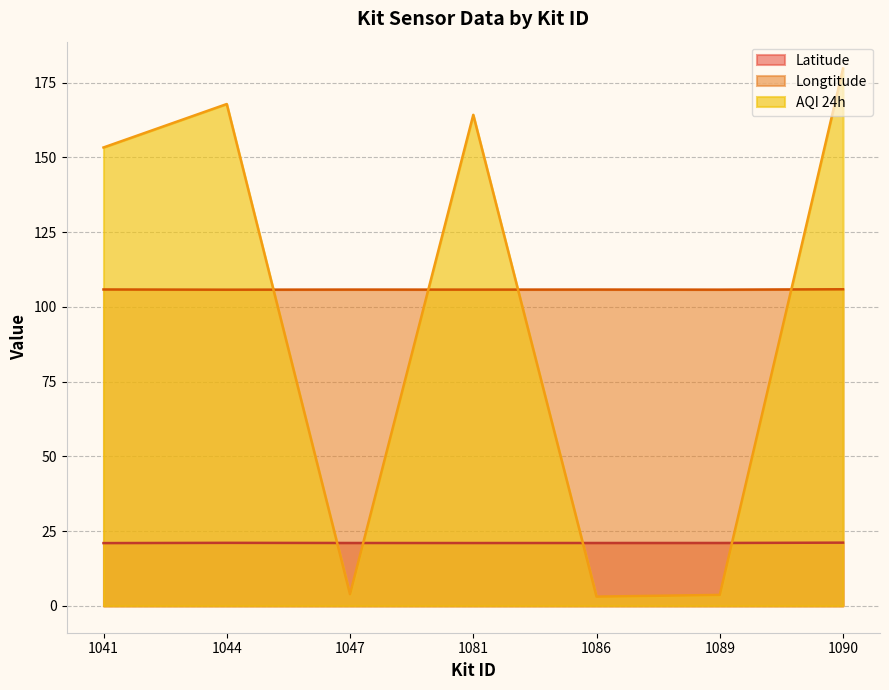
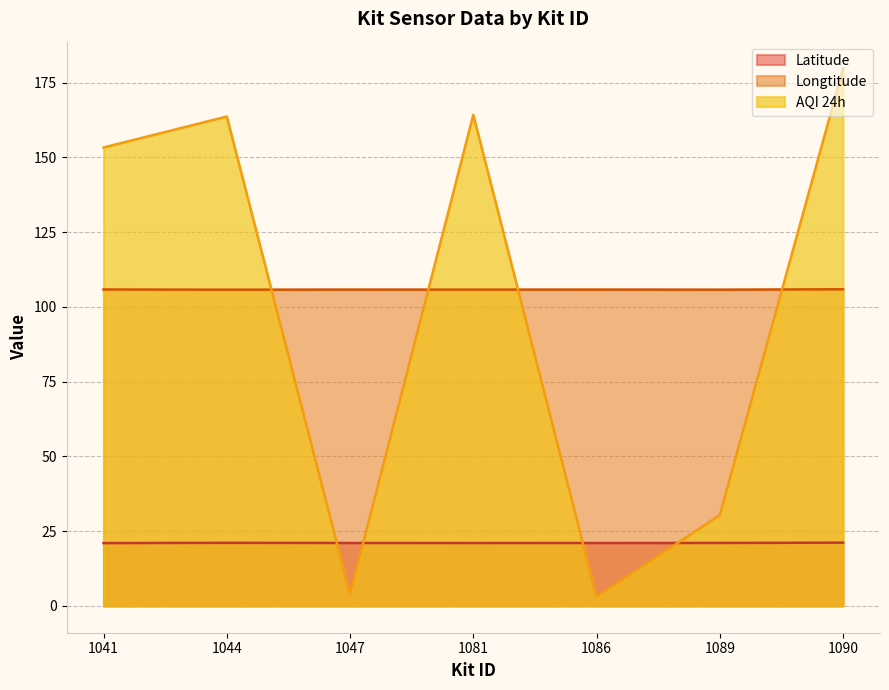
  {
    "AQI 24h": {
      "1041": 153,
-     "1044": 168,
+     "1044": 164,
      "1047": 4,
      "1081": 164,
      "1086": 3,
-     "1089": 4
+     "1089": 30
    }
  }
